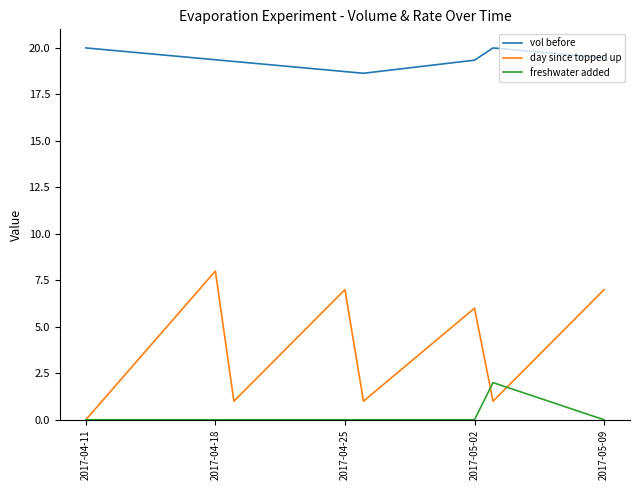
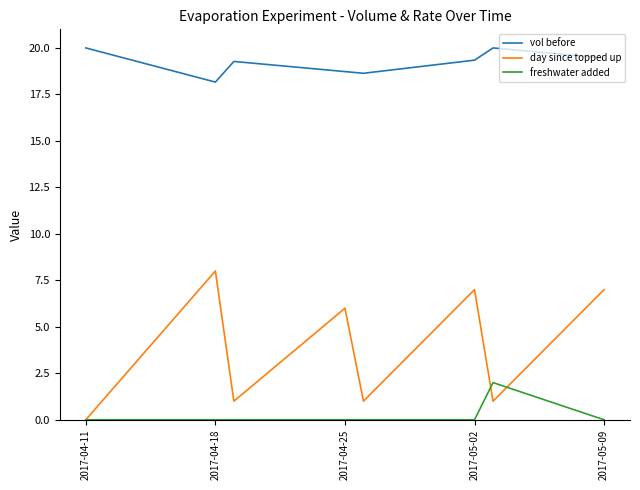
  {
    "vol before": {
      "2017-04-11": 20.0,
-     "2017-04-18": 19.4,
+     "2017-04-18": 18.2,
      "2017-04-25": 18.7,
      "2017-05-02": 19.3
    },
    "day since topped up": {
      "2017-04-18": 8,
-     "2017-04-25": 7,
-     "2017-05-02": 6,
+     "2017-04-25": 6,
+     "2017-05-02": 7,
      "2017-05-09": 7
    },
    "freshwater added": {
      "2017-04-18": 0.0,
      "2017-04-25": 0.0,
      "2017-05-02": 0.0,
      "2017-05-09": 0.0
    }
  }
